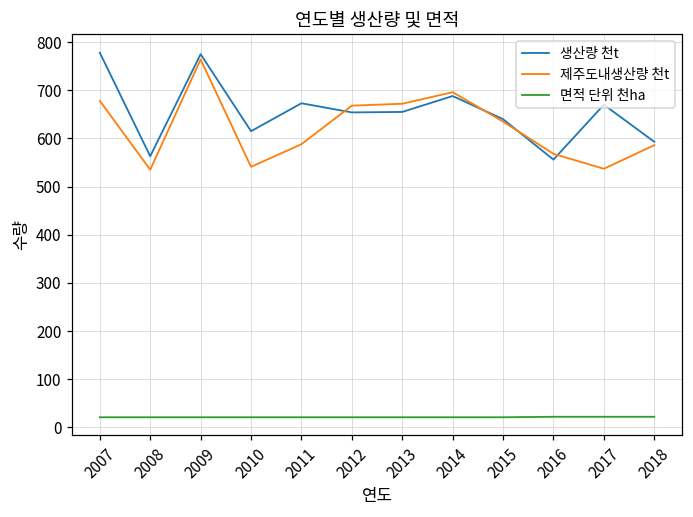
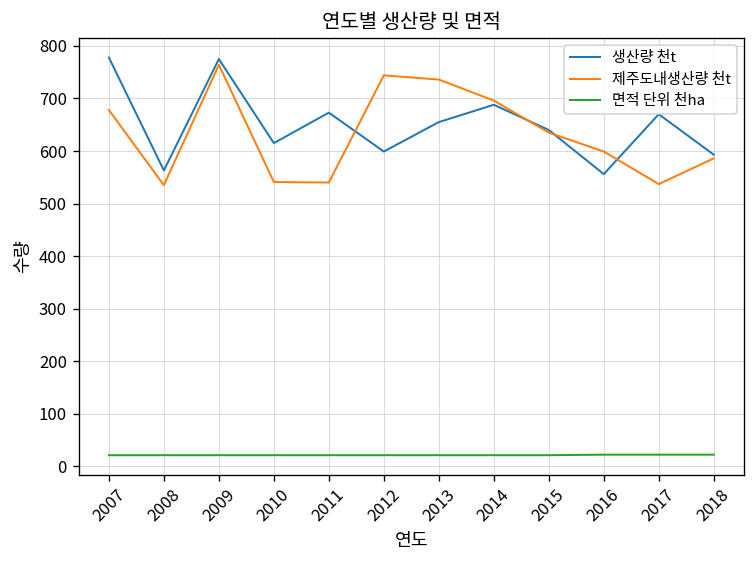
  {
    "생산량 천t": {
      "2007": 780,
      "2008": 560,
      "2009": 780,
      "2010": 620,
      "2011": 670,
-     "2012": 650,
+     "2012": 600,
      "2013": 660,
      "2014": 690,
      "2016": 560,
      "2018": 590
    },
    "제주도내생산량 천t": {
      "2007": 680,
      "2008": 540,
      "2009": 760,
      "2010": 540,
-     "2011": 590,
-     "2012": 670,
-     "2013": 670,
+     "2011": 540,
+     "2012": 740,
+     "2013": 740,
      "2014": 700,
-     "2016": 570,
+     "2016": 600,
      "2017": 540,
      "2018": 590
    },
    "면적 단위 천ha": {
      "2007": 20,
      "2008": 20,
      "2009": 20,
      "2010": 20,
      "2011": 20,
      "2012": 20,
      "2013": 20,
      "2014": 20,
      "2015": 20,
      "2016": 20,
      "2017": 20,
      "2018": 20
    }
  }
